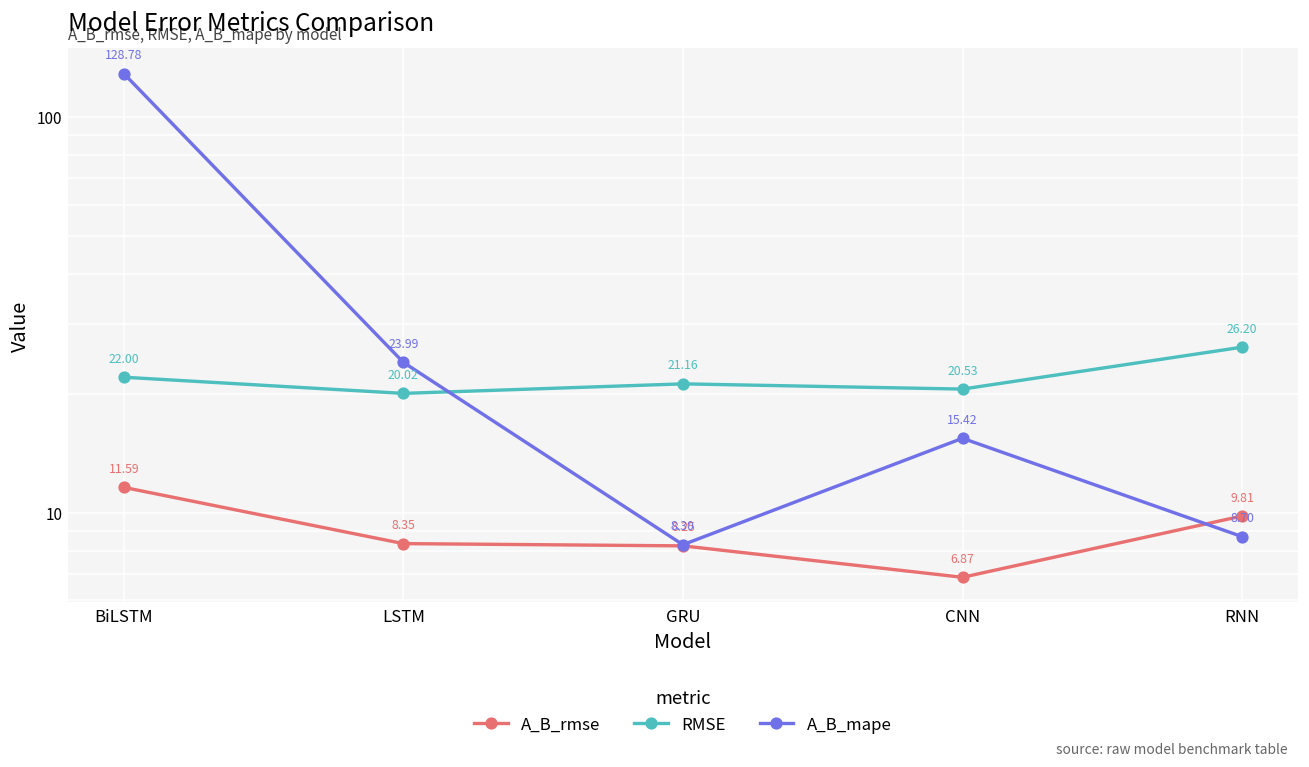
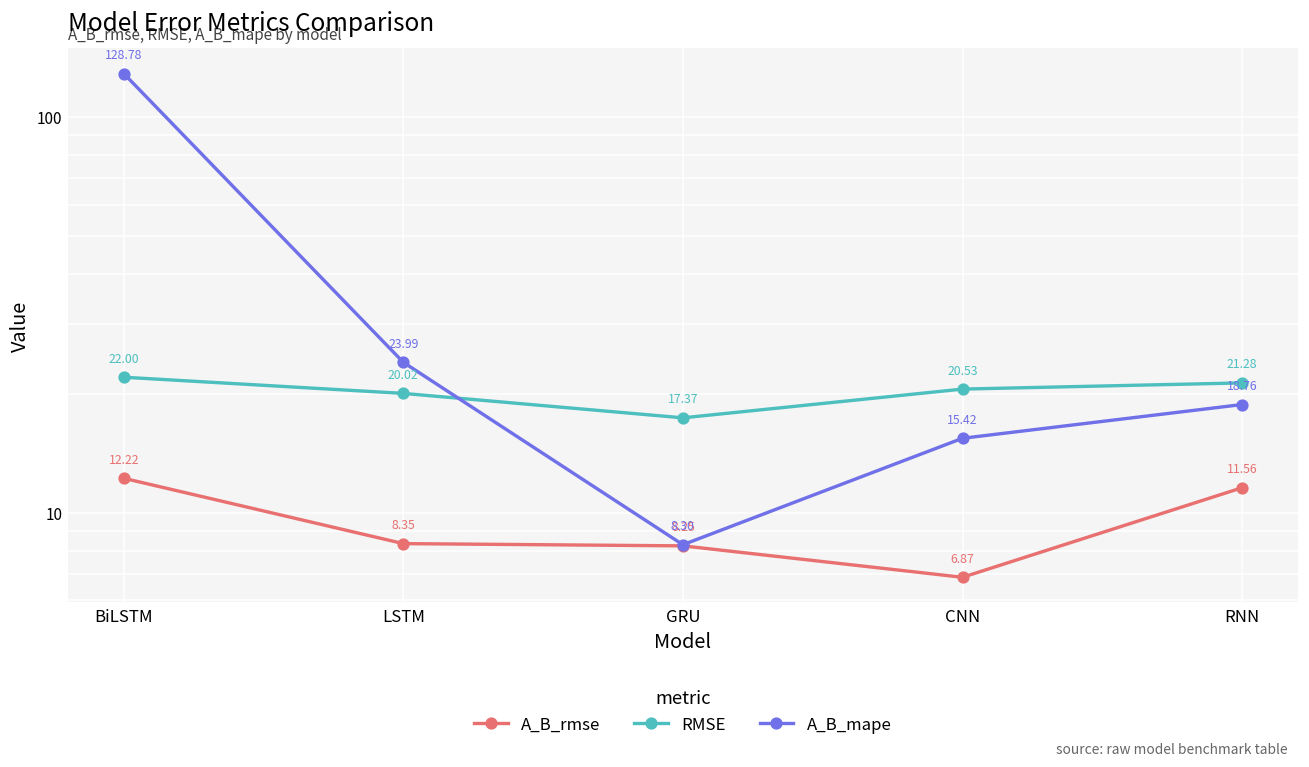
  {
    "A_B_rmse": {
-     "BiLSTM": 11.59,
+     "BiLSTM": 12.22,
      "LSTM": 8.35,
      "CNN": 6.87,
-     "RNN": 9.81
+     "RNN": 11.56
    },
    "RMSE": {
      "BiLSTM": 22.00,
      "LSTM": 20.02,
-     "GRU": 21.16,
+     "GRU": 17.37,
      "CNN": 20.53,
-     "RNN": 26.20
+     "RNN": 21.28
    },
    "A_B_mape": {
      "BiLSTM": 128.78,
      "LSTM": 23.99,
      "CNN": 15.42,
-     "RNN": 8.70
+     "RNN": 18.76
    }
  }
